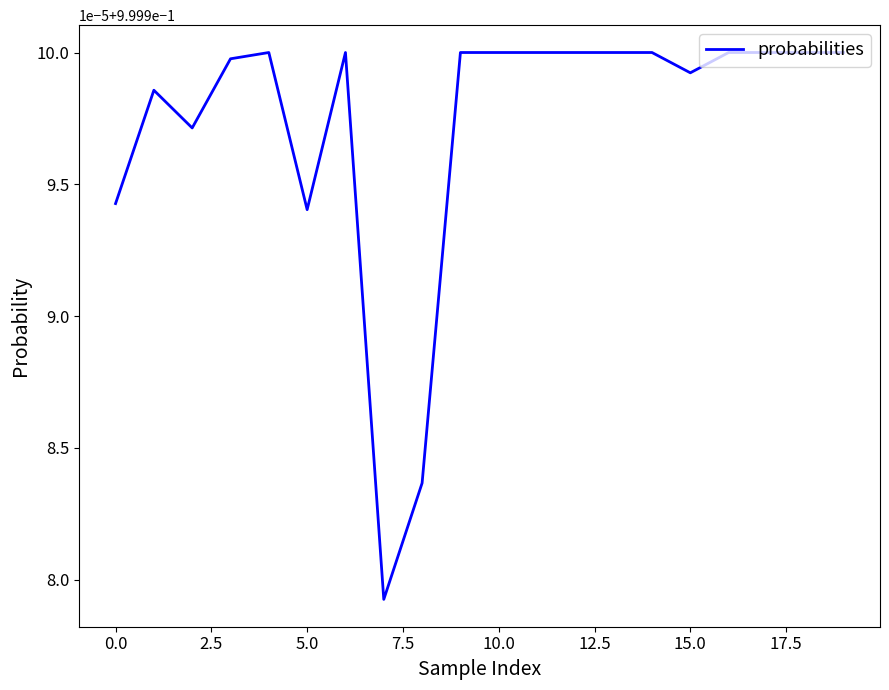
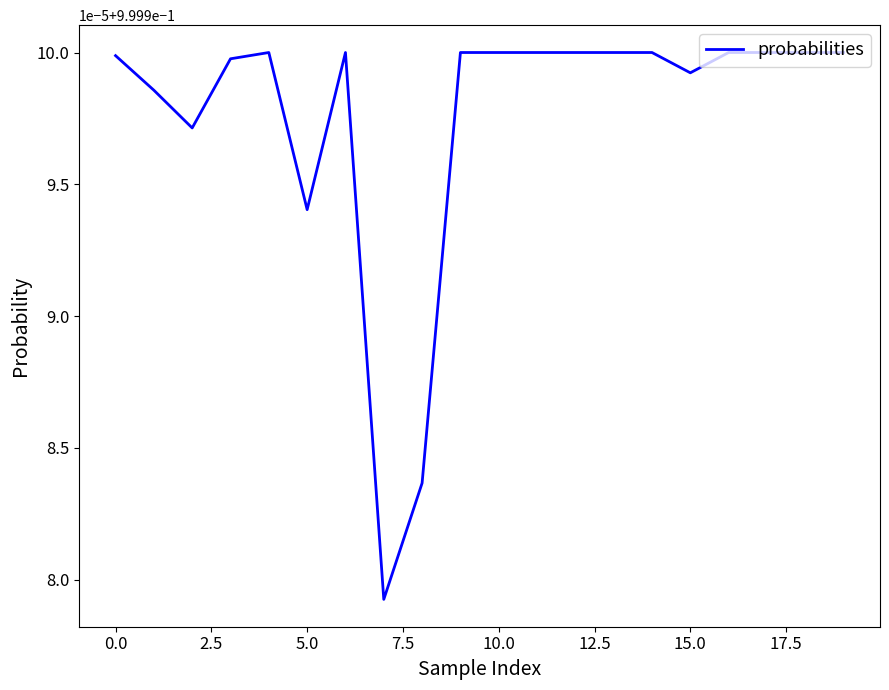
  {
-   "0.0": 0.9999943,
+   "0.0": 0.9999999,
    "5.0": 0.9999940,
    "10.0": 1.0000000,
    "15.0": 0.9999992
  }
